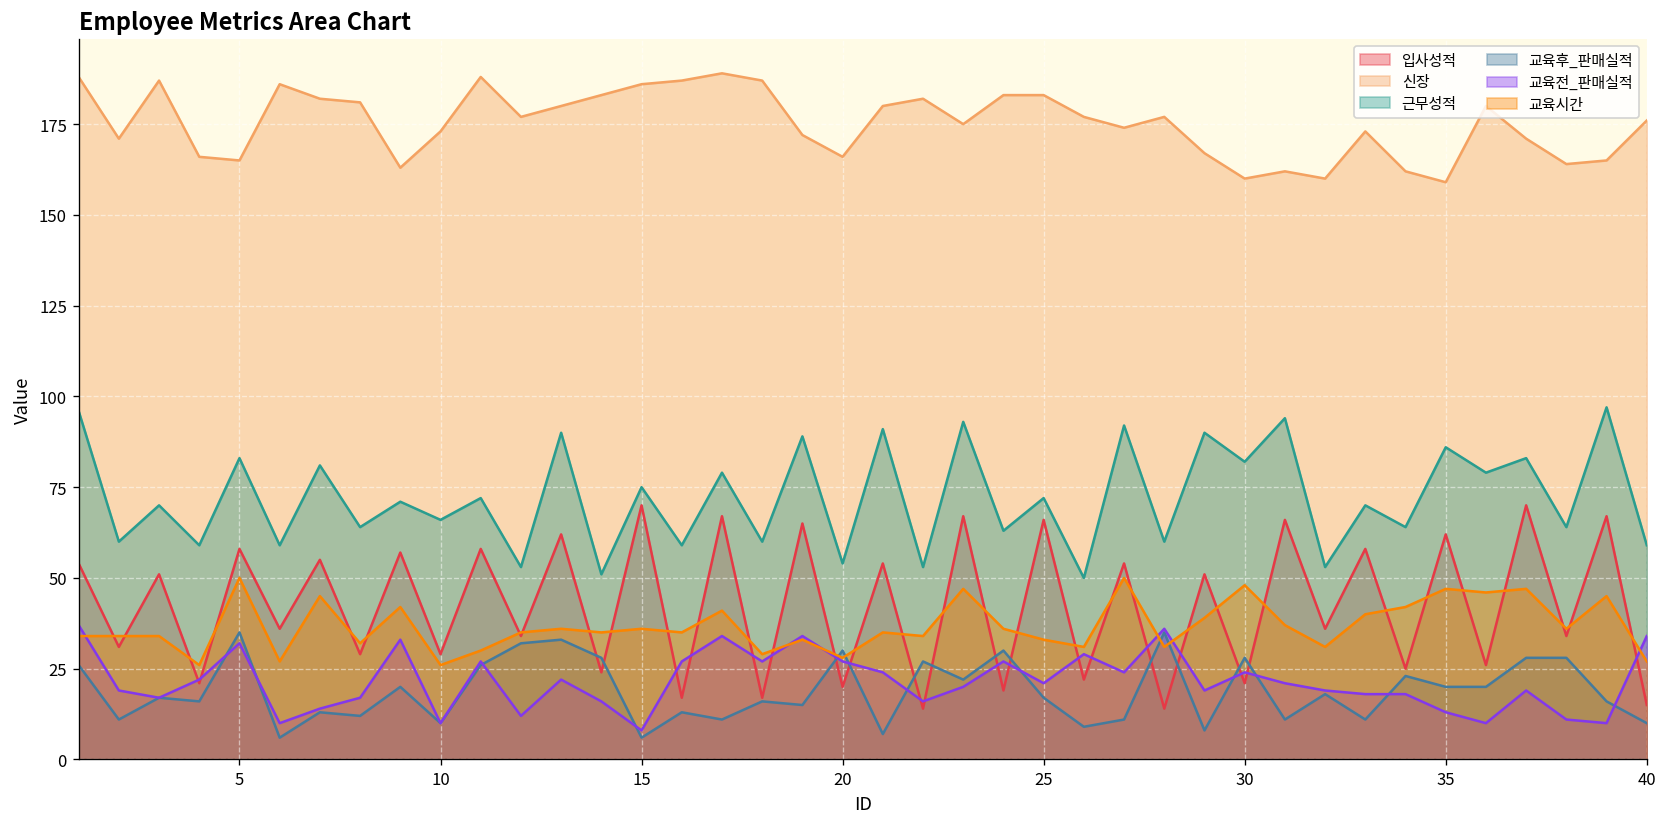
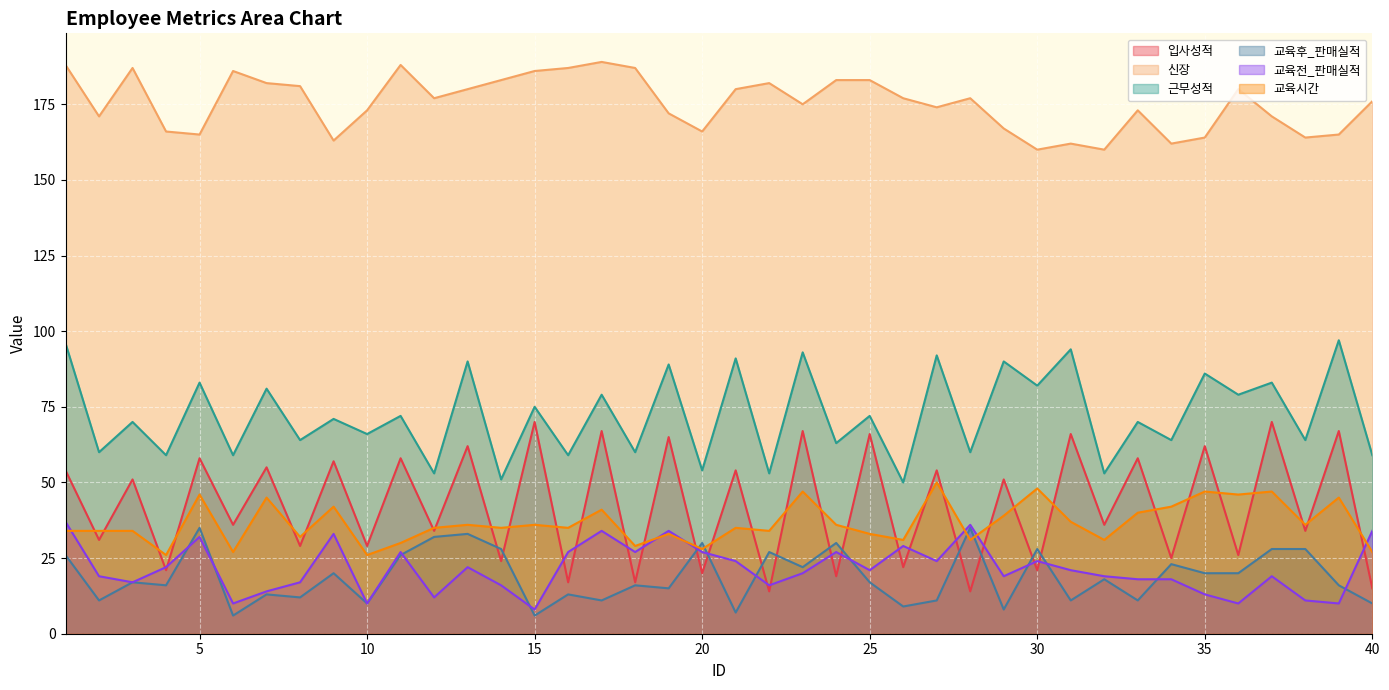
  {
    "입사성적": {
      "5": 58,
      "10": 29,
      "15": 70,
      "20": 20,
      "25": 66,
      "30": 21,
      "35": 62,
      "40": 15
    },
    "신장": {
      "5": 165,
      "10": 173,
      "15": 186,
      "20": 166,
      "25": 183,
      "30": 160,
-     "35": 159,
+     "35": 164,
      "40": 176
    },
    "교육전_판매실적": {
      "5": 32,
      "15": 8,
      "20": 27,
      "25": 21,
      "30": 24,
      "35": 13,
      "40": 34
    },
    "교육시간": {
-     "5": 50,
+     "5": 46,
      "10": 26,
      "15": 36,
      "20": 28,
      "25": 33,
      "30": 48,
      "35": 47,
      "40": 27
    }
  }
